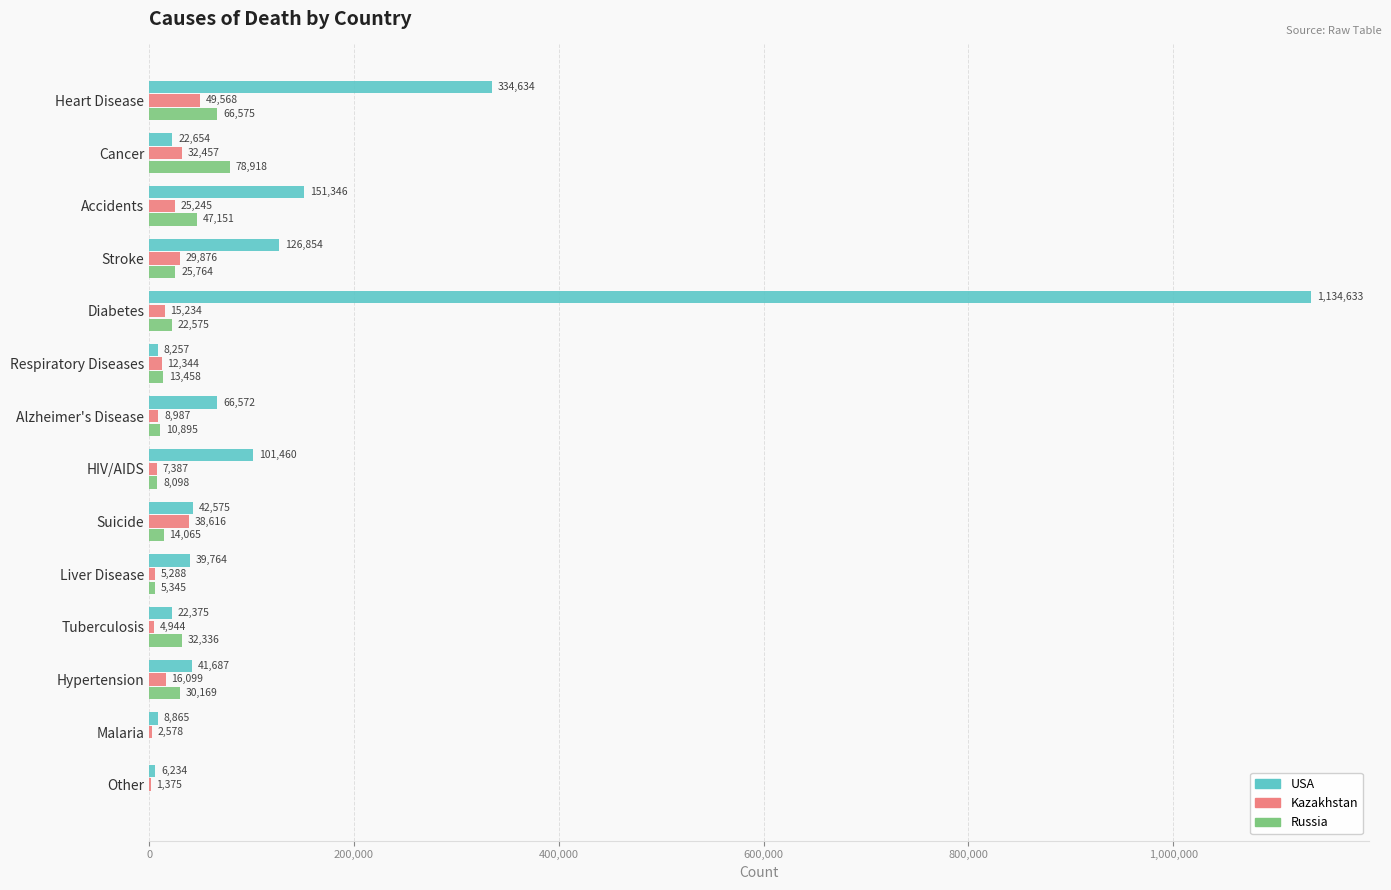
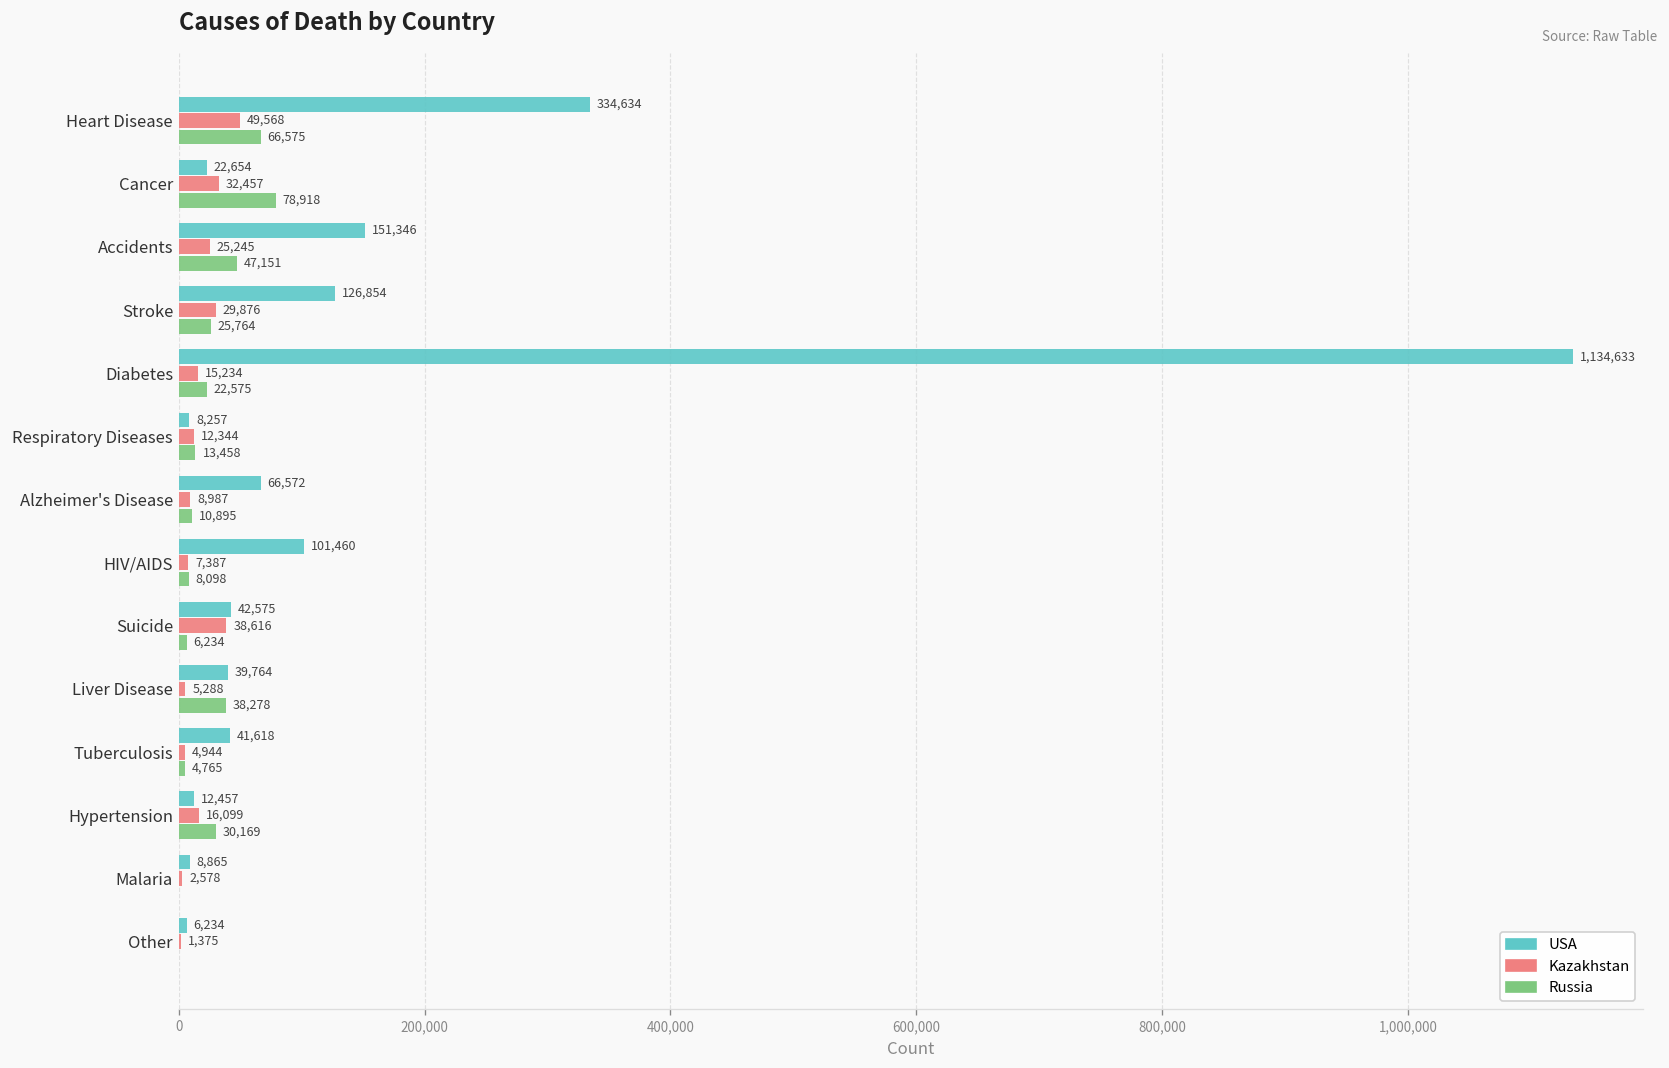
  {
    "USA": {
      "Heart Disease": "334,634",
      "Cancer": "22,654",
      "Accidents": "151,346",
      "Stroke": "126,854",
      "Diabetes": "1,134,633",
      "Respiratory Diseases": "8,257",
      "Alzheimer's Disease": "66,572",
      "HIV/AIDS": "101,460",
      "Suicide": "42,575",
      "Liver Disease": "39,764",
-     "Tuberculosis": "22,375",
-     "Hypertension": "41,687",
+     "Tuberculosis": "41,618",
+     "Hypertension": "12,457",
      "Malaria": "8,865",
      "Other": "6,234"
    },
    "Kazakhstan": {
      "Heart Disease": "49,568",
      "Cancer": "32,457",
      "Accidents": "25,245",
      "Stroke": "29,876",
      "Diabetes": "15,234",
      "Respiratory Diseases": "12,344",
      "Alzheimer's Disease": "8,987",
      "HIV/AIDS": "7,387",
      "Suicide": "38,616",
      "Liver Disease": "5,288",
      "Tuberculosis": "4,944",
      "Hypertension": "16,099",
      "Malaria": "2,578",
      "Other": "1,375"
    },
    "Russia": {
      "Heart Disease": "66,575",
      "Cancer": "78,918",
      "Accidents": "47,151",
      "Stroke": "25,764",
      "Diabetes": "22,575",
      "Respiratory Diseases": "13,458",
      "Alzheimer's Disease": "10,895",
      "HIV/AIDS": "8,098",
-     "Suicide": "14,065",
-     "Liver Disease": "5,345",
-     "Tuberculosis": "32,336",
+     "Suicide": "6,234",
+     "Liver Disease": "38,278",
+     "Tuberculosis": "4,765",
      "Hypertension": "30,169"
    }
  }
